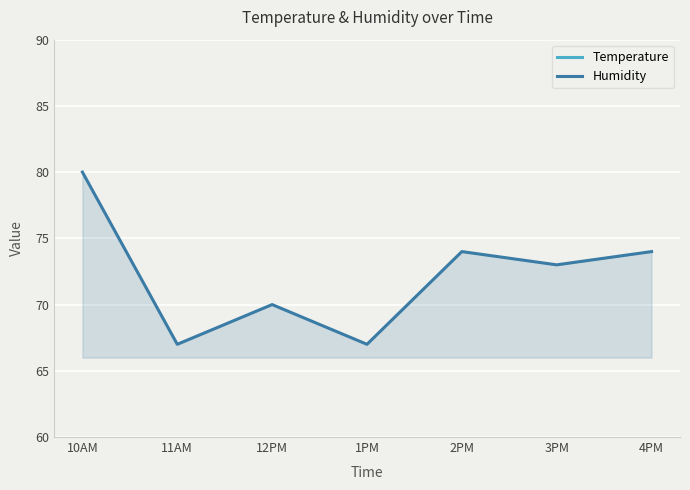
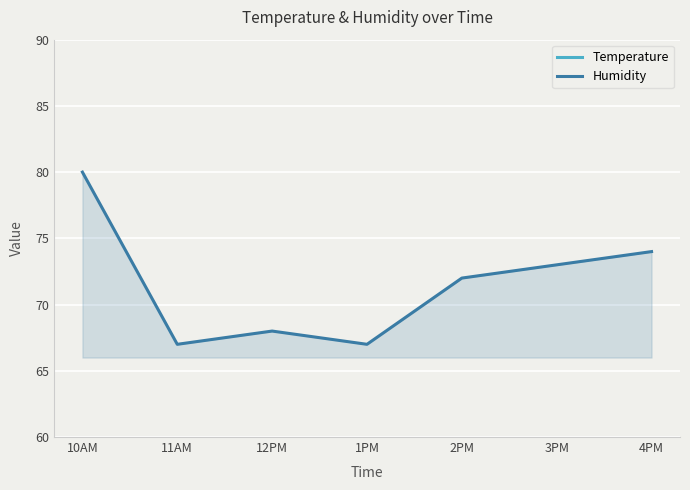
  {
    "Humidity": {
      "10AM": 80,
      "11AM": 67,
-     "12PM": 70,
+     "12PM": 68,
      "1PM": 67,
-     "2PM": 74,
+     "2PM": 72,
      "3PM": 73,
      "4PM": 74
    }
  }
